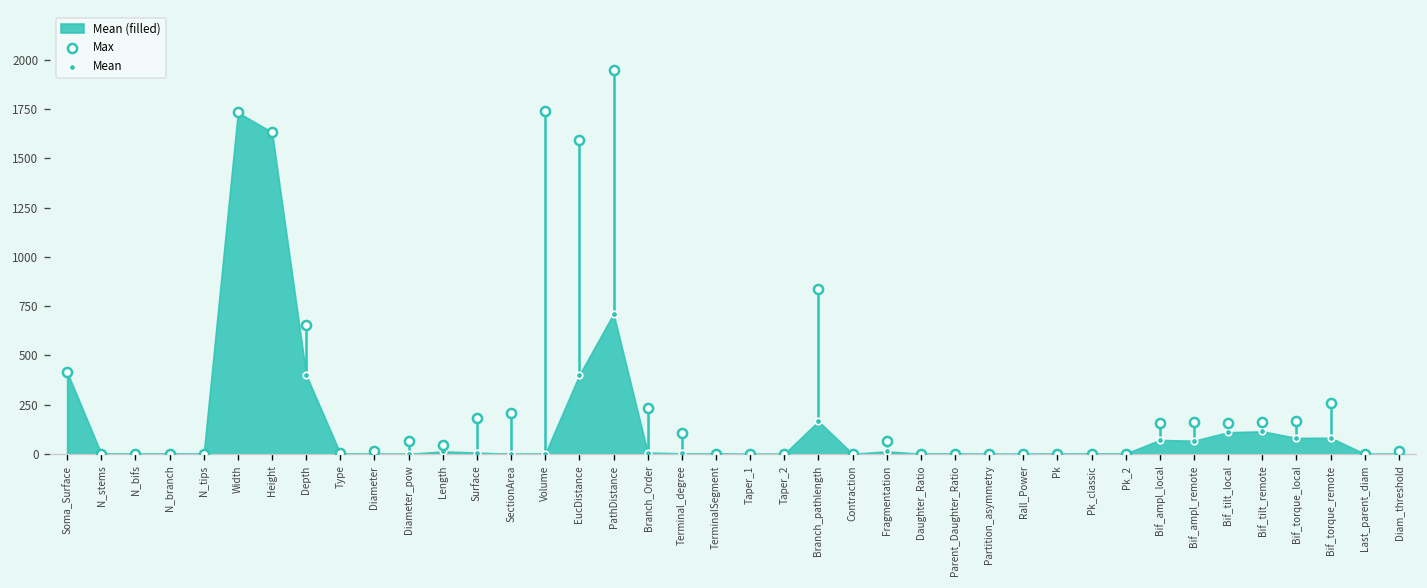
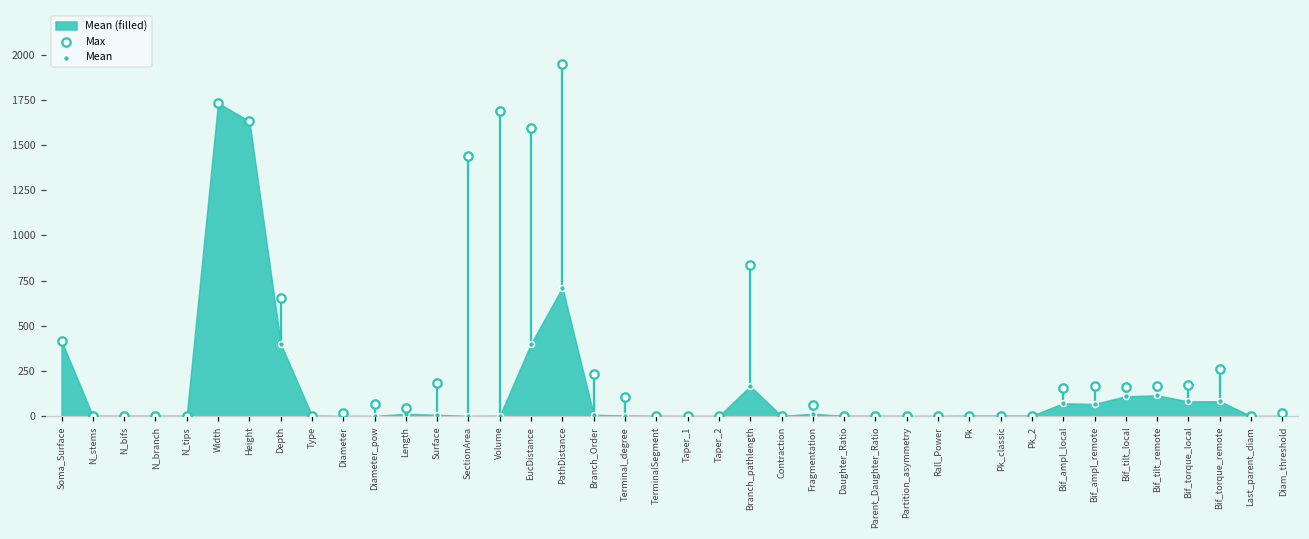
  {
    "Max": {
-     "SectionArea": 210,
-     "Volume": 1740
+     "SectionArea": 1440,
+     "Volume": 1690
    }
  }
